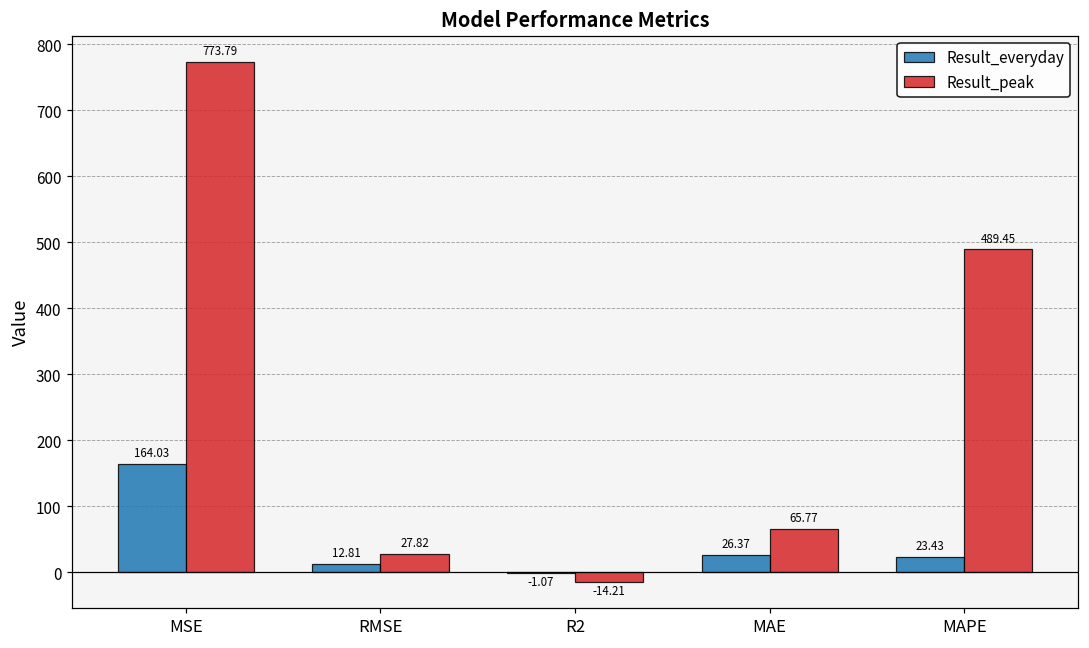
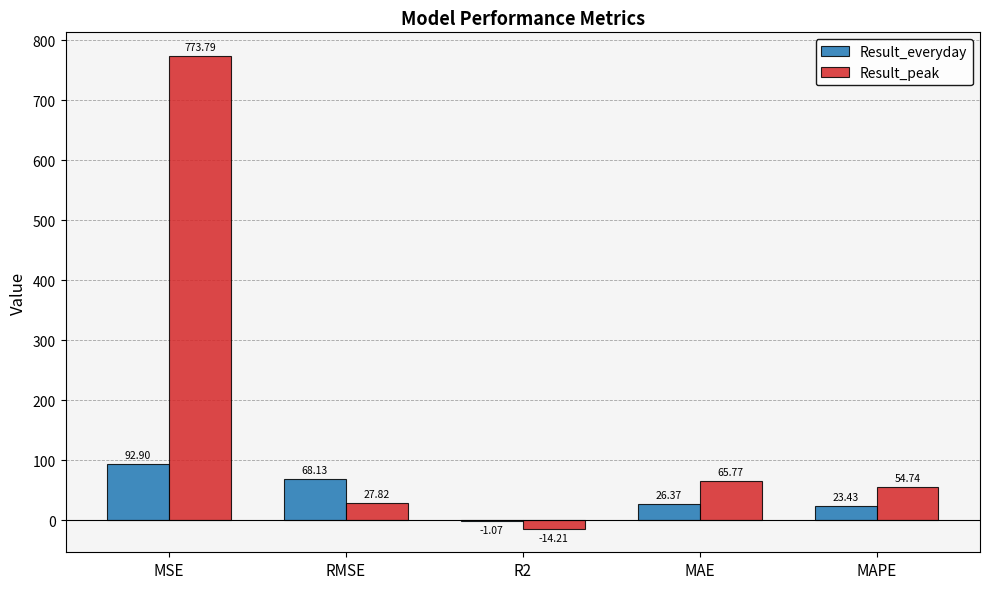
  {
    "Result_everyday": {
-     "MSE": 164.03,
-     "RMSE": 12.81,
+     "MSE": 92.90,
+     "RMSE": 68.13,
      "R2": -1.07,
      "MAE": 26.37,
      "MAPE": 23.43
    },
    "Result_peak": {
      "MSE": 773.79,
      "RMSE": 27.82,
      "R2": -14.21,
      "MAE": 65.77,
-     "MAPE": 489.45
+     "MAPE": 54.74
    }
  }
